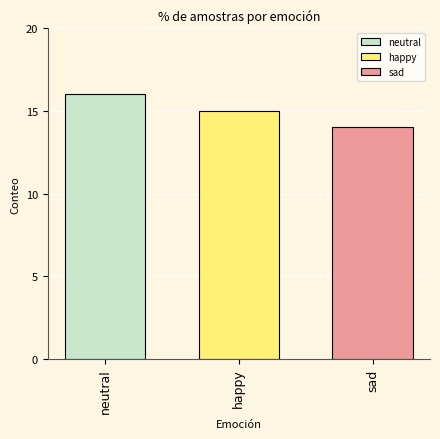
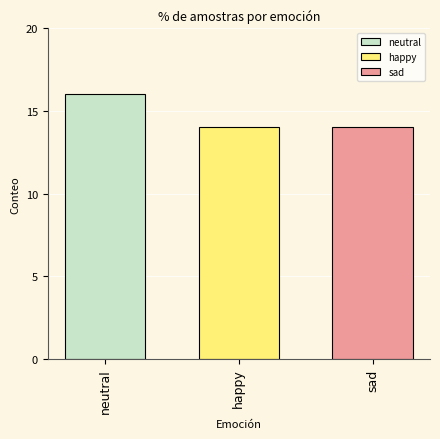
  {
    "neutral": 16,
-   "happy": 15,
+   "happy": 14,
    "sad": 14
  }
